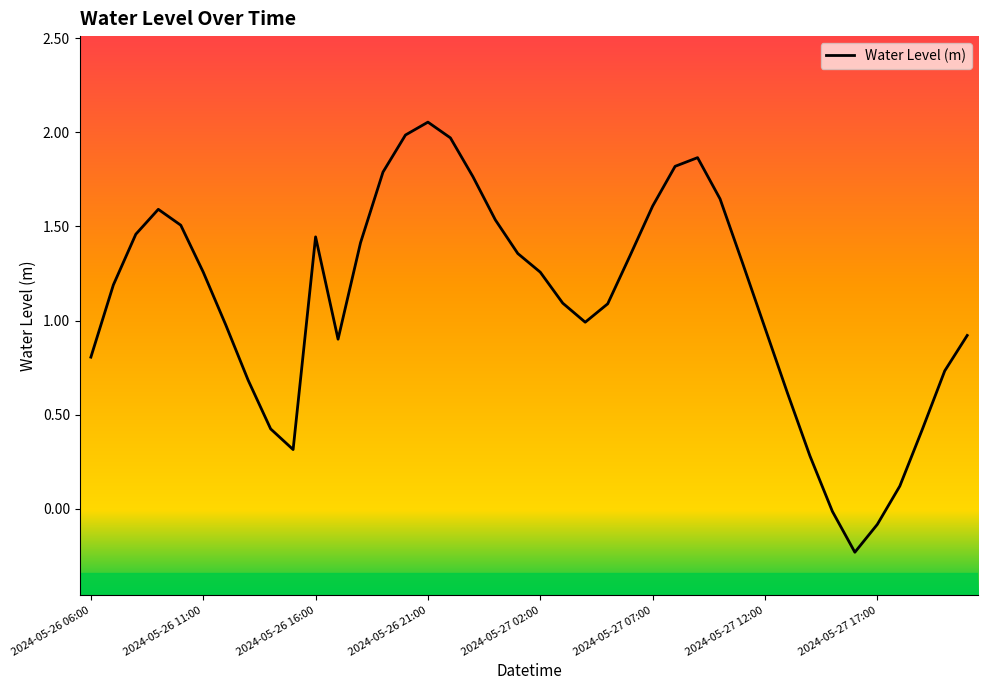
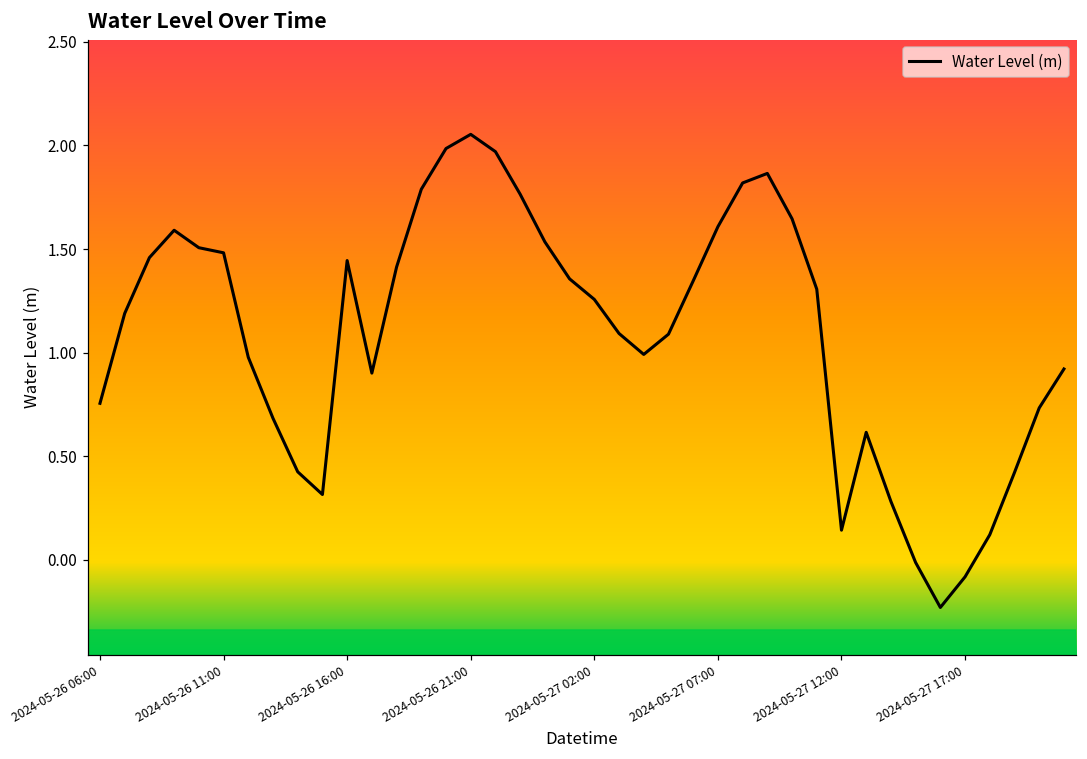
  {
-   "2024-05-26 06:00": 0.81,
-   "2024-05-26 11:00": 1.26,
+   "2024-05-26 06:00": 0.76,
+   "2024-05-26 11:00": 1.48,
    "2024-05-26 16:00": 1.44,
    "2024-05-26 21:00": 2.05,
    "2024-05-27 02:00": 1.26,
    "2024-05-27 07:00": 1.61,
-   "2024-05-27 12:00": 0.96,
+   "2024-05-27 12:00": 0.14,
    "2024-05-27 17:00": -0.08
  }
